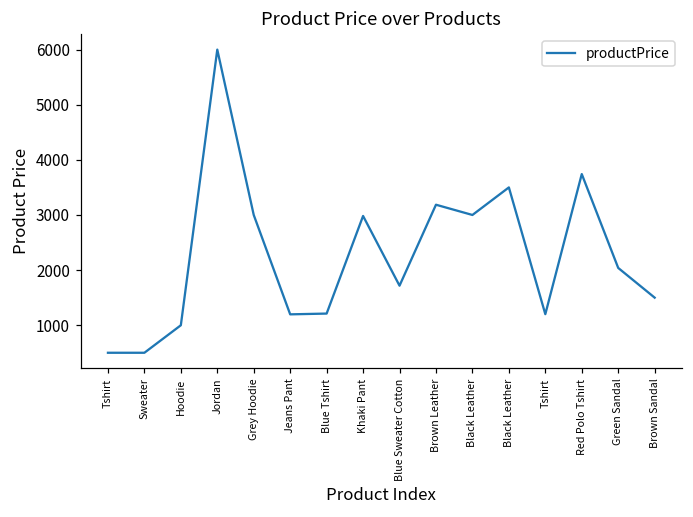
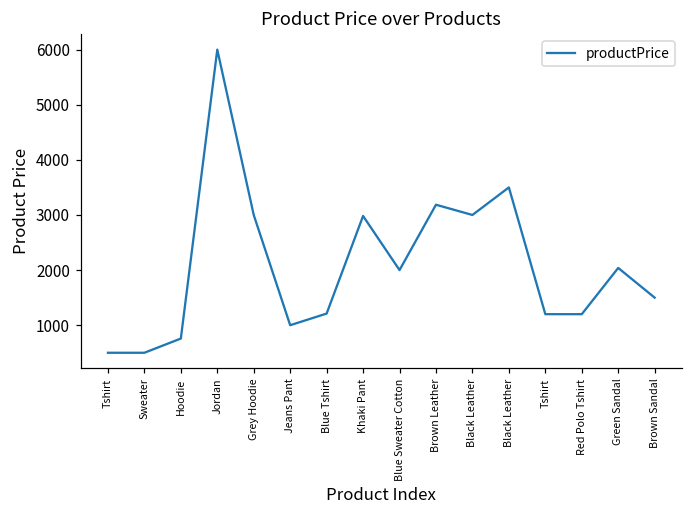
  {
    "Sweater": 500,
-   "Hoodie": 1000,
+   "Hoodie": 800,
    "Jordan": 6000,
    "Grey Hoodie": 3000,
-   "Jeans Pant": 1200,
+   "Jeans Pant": 1000,
    "Blue Tshirt": 1200,
    "Khaki Pant": 3000,
-   "Blue Sweater Cotton": 1700,
+   "Blue Sweater Cotton": 2000,
    "Brown Leather": 3200,
-   "Red Polo Tshirt": 3700,
+   "Red Polo Tshirt": 1200,
    "Green Sandal": 2000,
    "Brown Sandal": 1500
  }
